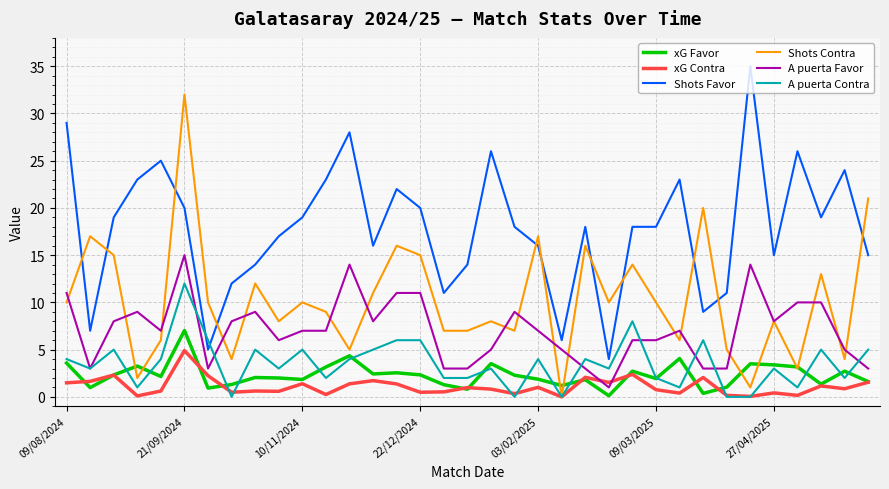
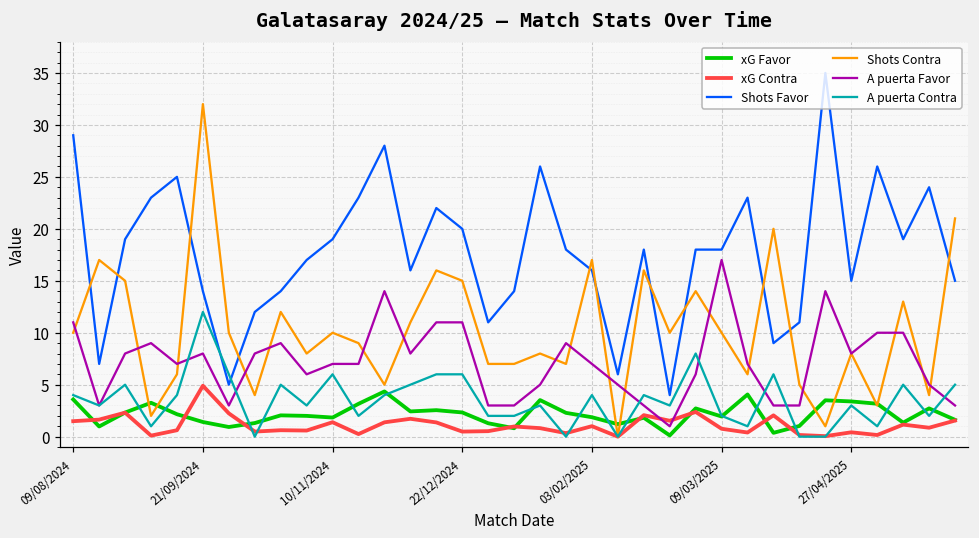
  {
    "xG Favor": {
      "09/08/2024": 4,
-     "21/09/2024": 7,
+     "21/09/2024": 1,
      "10/11/2024": 2,
      "22/12/2024": 2,
      "03/02/2025": 2,
      "27/04/2025": 3
    },
    "xG Contra": {
      "09/08/2024": 1,
      "21/09/2024": 5,
      "10/11/2024": 1,
      "22/12/2024": 0,
      "03/02/2025": 1,
      "09/03/2025": 1,
      "27/04/2025": 0
    },
    "Shots Favor": {
      "09/08/2024": 29,
-     "21/09/2024": 20,
+     "21/09/2024": 14,
      "10/11/2024": 19,
      "22/12/2024": 20,
      "03/02/2025": 16,
      "09/03/2025": 18,
      "27/04/2025": 15
    },
    "Shots Contra": {
      "09/08/2024": 10,
      "21/09/2024": 32,
      "10/11/2024": 10,
      "22/12/2024": 15,
      "03/02/2025": 17,
      "09/03/2025": 10
    },
    "A puerta Favor": {
      "09/08/2024": 11,
-     "21/09/2024": 15,
+     "21/09/2024": 8,
      "10/11/2024": 7,
      "22/12/2024": 11,
      "03/02/2025": 7,
-     "09/03/2025": 6
+     "09/03/2025": 17
    },
    "A puerta Contra": {
      "09/08/2024": 4,
      "21/09/2024": 12,
-     "10/11/2024": 5,
+     "10/11/2024": 6,
      "22/12/2024": 6,
      "03/02/2025": 4,
      "27/04/2025": 3
    }
  }
